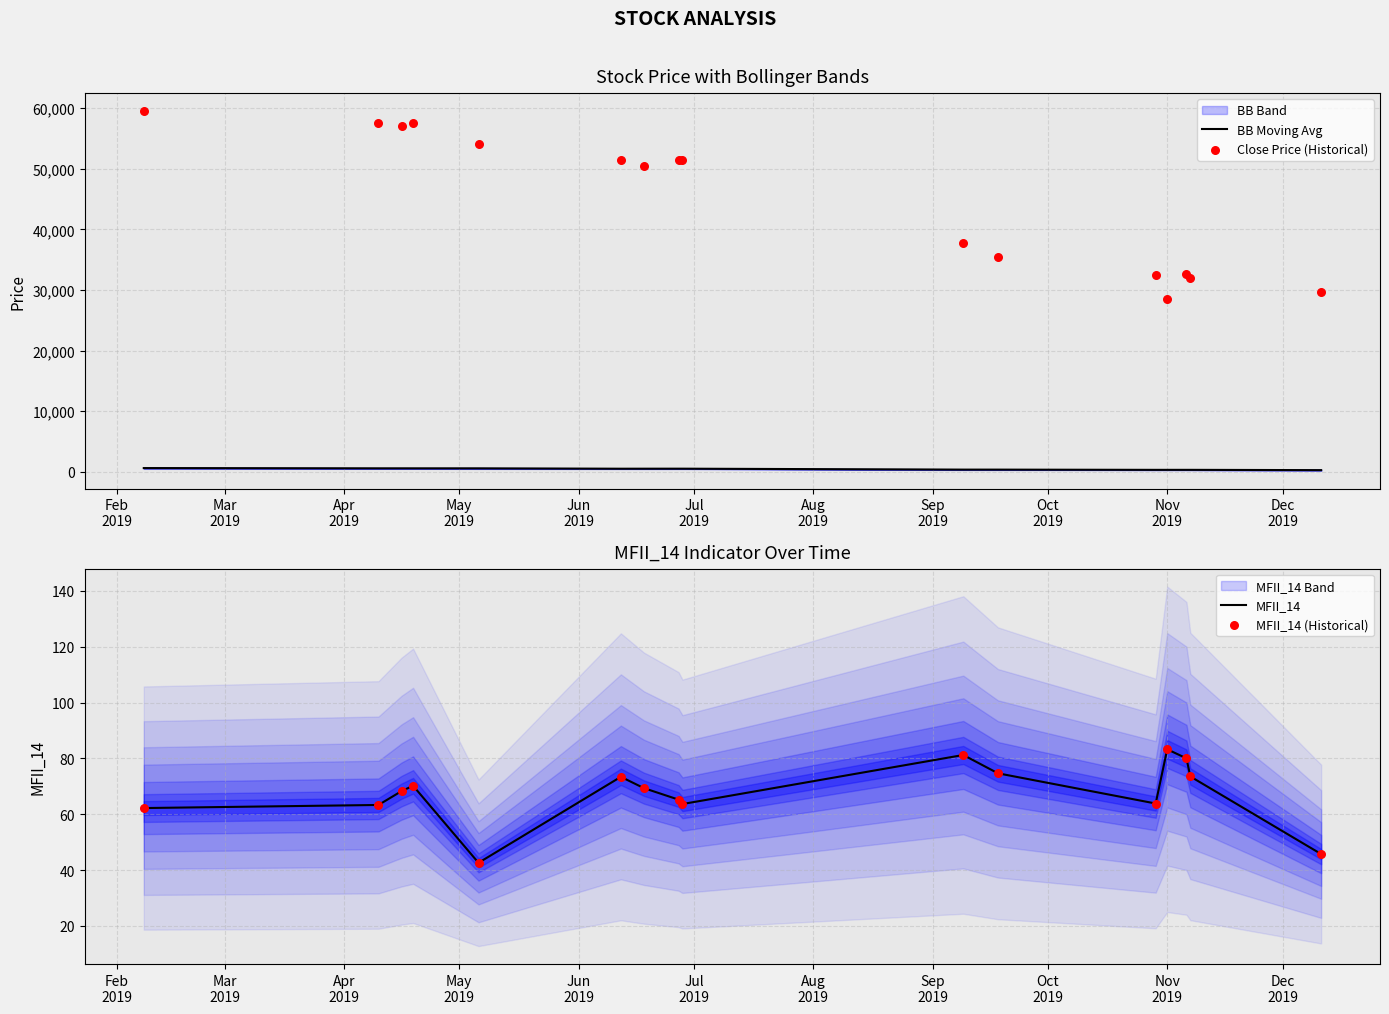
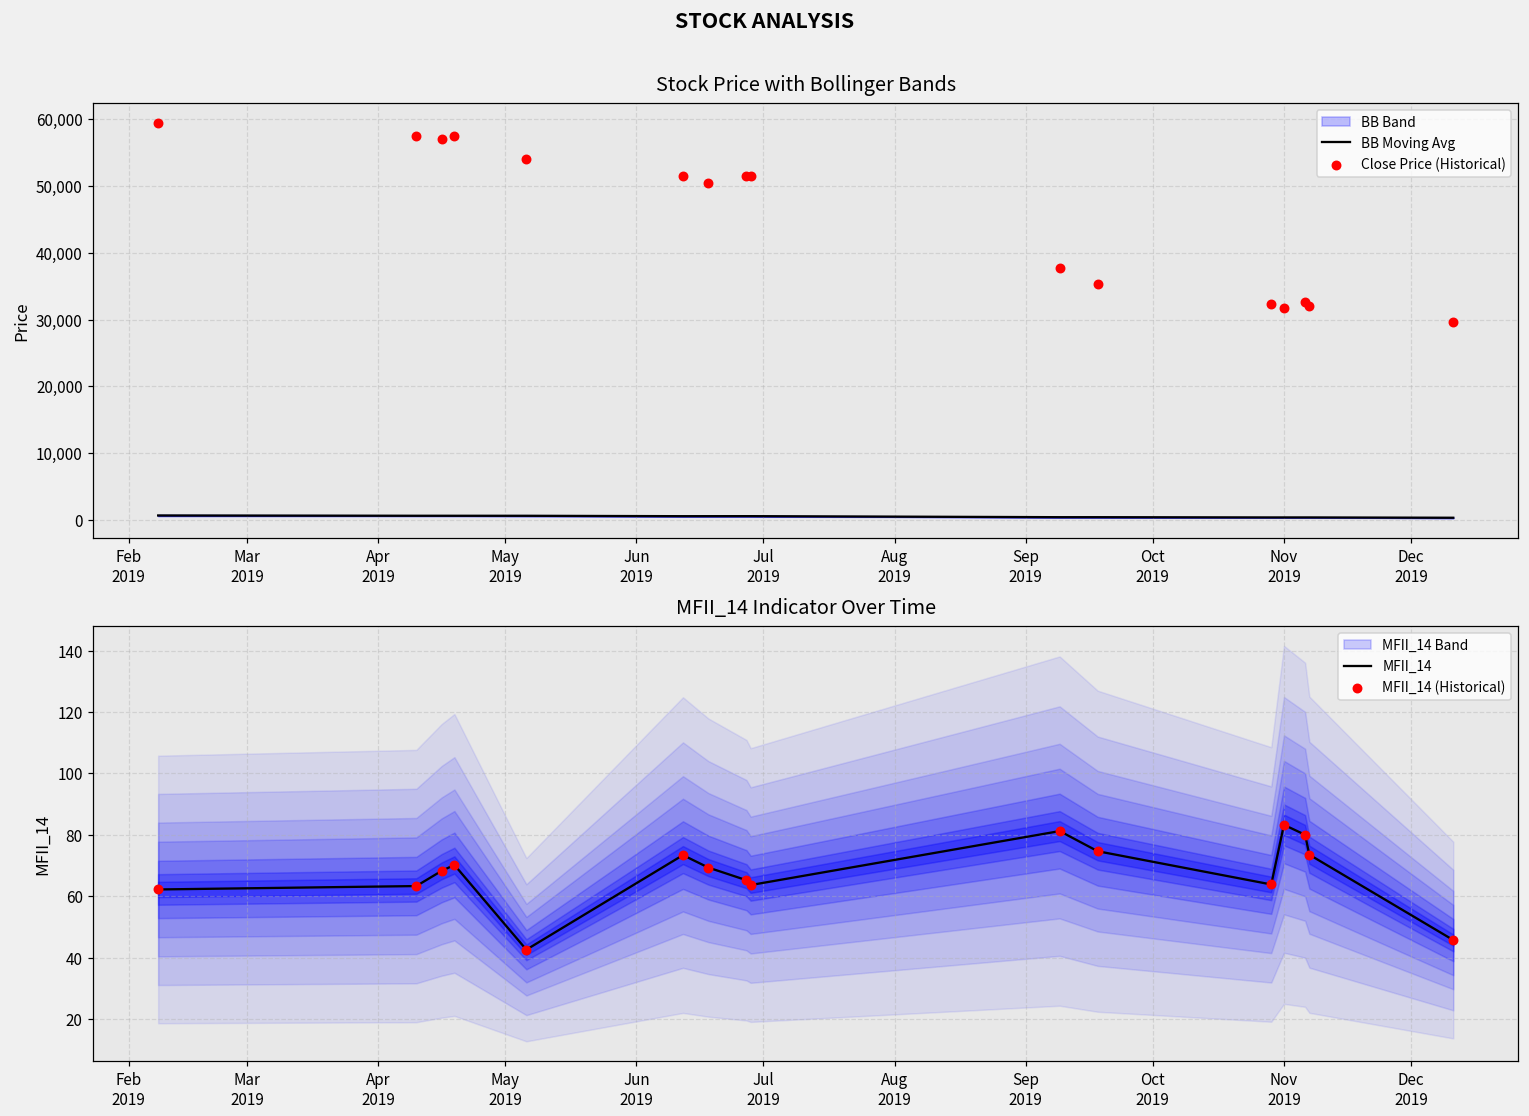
  {
    "Stock Price with Bollinger Bands": {
      "Close Price (Historical)": {
-       "Nov 2019": "29,000"
+       "Nov 2019": "32,000"
      }
    },
    "MFII_14 Indicator Over Time": {
      "MFII_14 (Historical)": {
        "Nov 2019": "83"
      }
    }
  }
